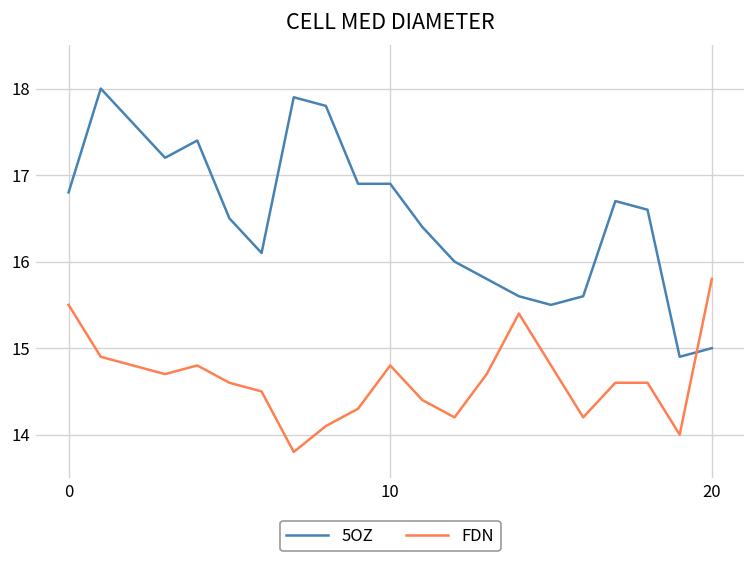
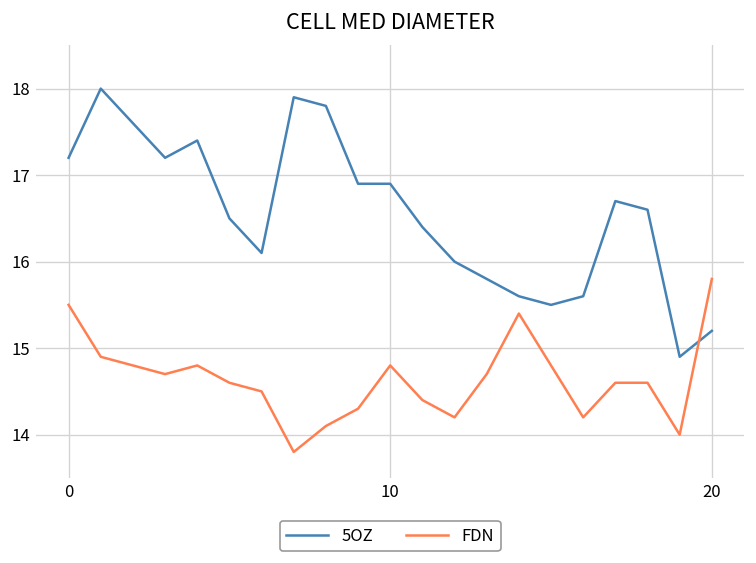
  {
    "5OZ": {
-     "0": 16.8,
+     "0": 17.2,
      "10": 16.9,
-     "20": 15.0
+     "20": 15.2
    },
    "FDN": {
      "0": 15.5,
      "10": 14.8,
      "20": 15.8
    }
  }
